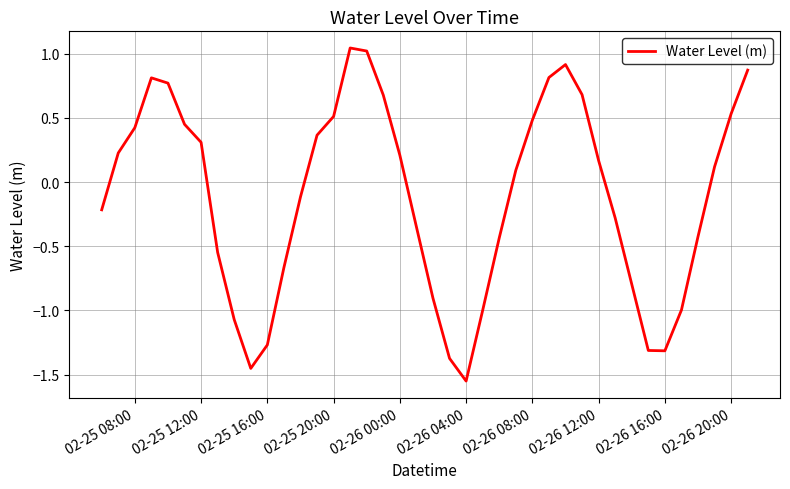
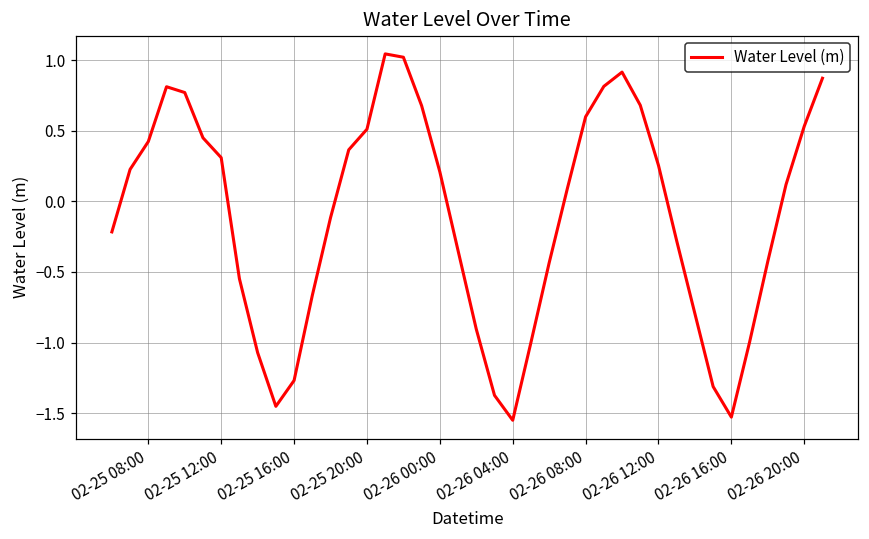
  {
    "02-25 08:00": 0.42,
    "02-25 12:00": 0.31,
    "02-25 16:00": -1.27,
    "02-25 20:00": 0.51,
    "02-26 00:00": 0.21,
    "02-26 04:00": -1.55,
-   "02-26 08:00": 0.48,
-   "02-26 12:00": 0.17,
-   "02-26 16:00": -1.31,
+   "02-26 08:00": 0.60,
+   "02-26 12:00": 0.25,
+   "02-26 16:00": -1.53,
    "02-26 20:00": 0.53
  }
